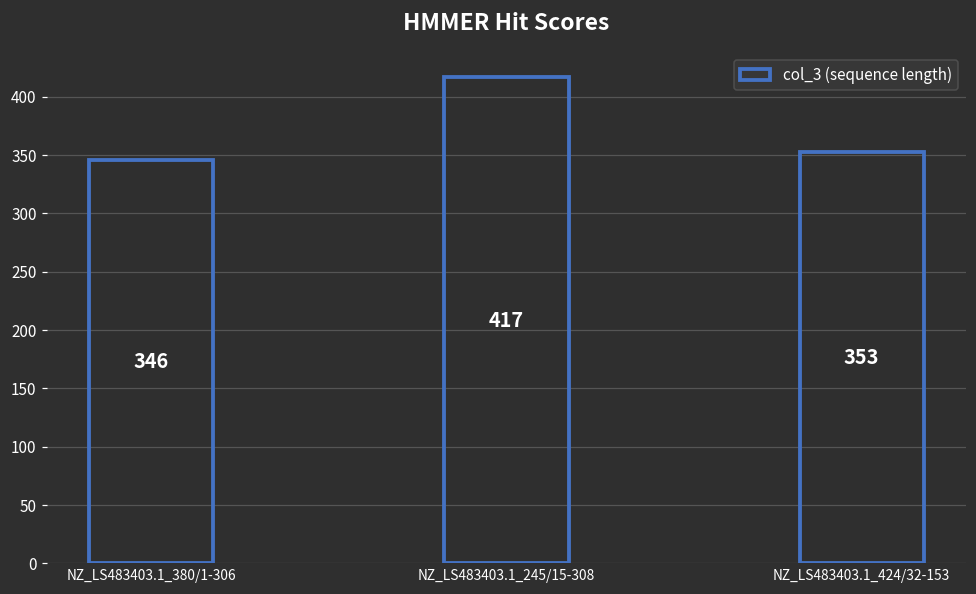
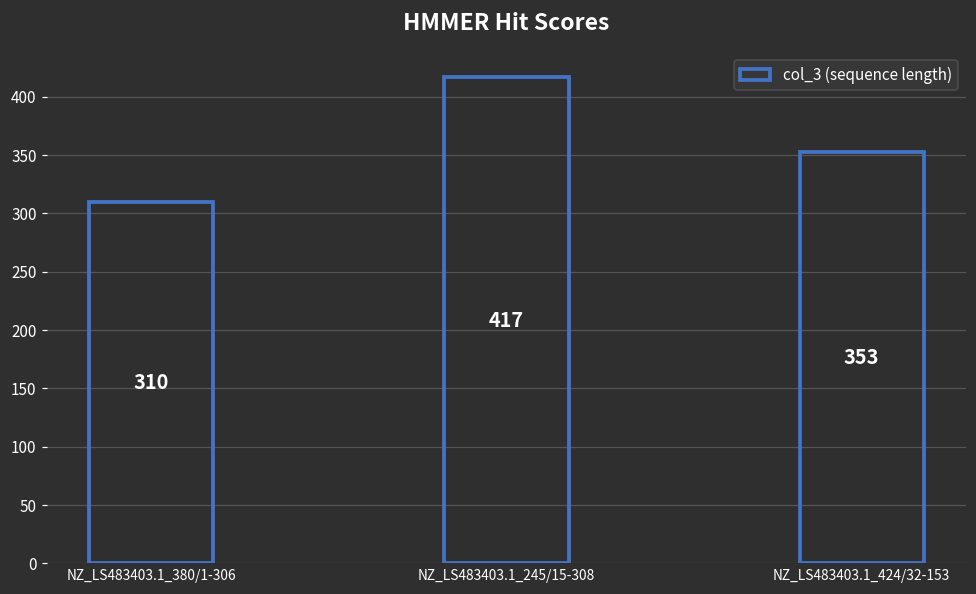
  {
-   "NZ_LS483403.1_380/1-306": 346,
+   "NZ_LS483403.1_380/1-306": 310,
    "NZ_LS483403.1_245/15-308": 417,
    "NZ_LS483403.1_424/32-153": 353
  }
